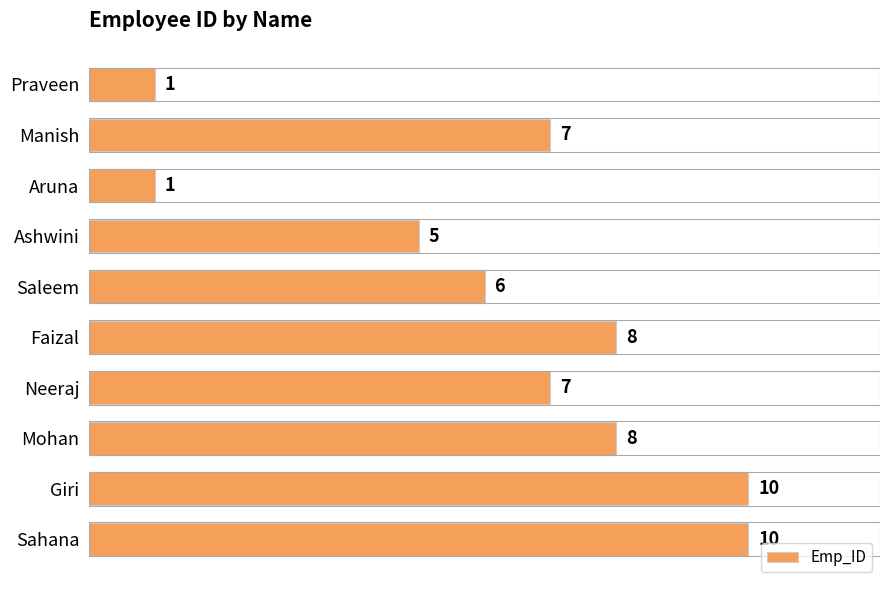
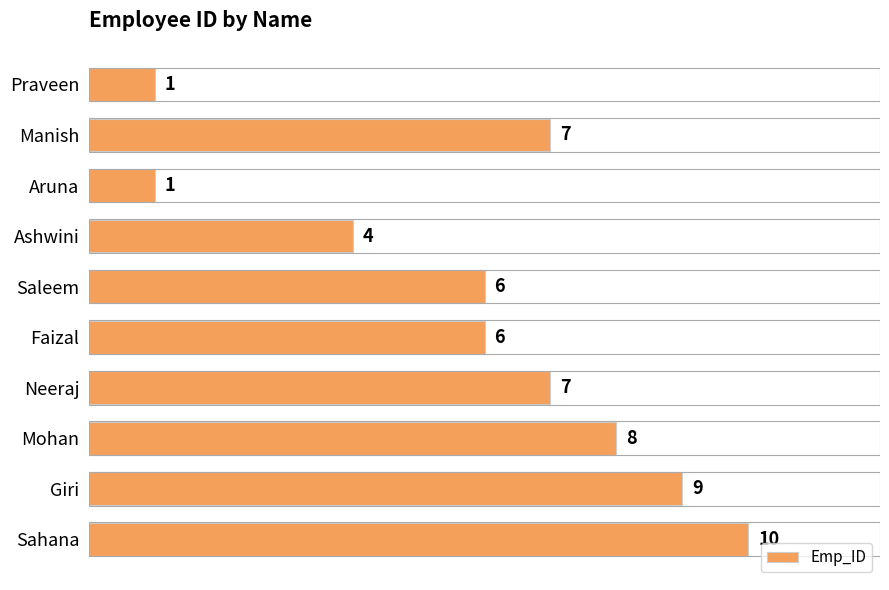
  {
    "Praveen": 1,
    "Manish": 7,
    "Aruna": 1,
-   "Ashwini": 5,
+   "Ashwini": 4,
    "Saleem": 6,
-   "Faizal": 8,
+   "Faizal": 6,
    "Neeraj": 7,
    "Mohan": 8,
-   "Giri": 10
+   "Giri": 9
  }
